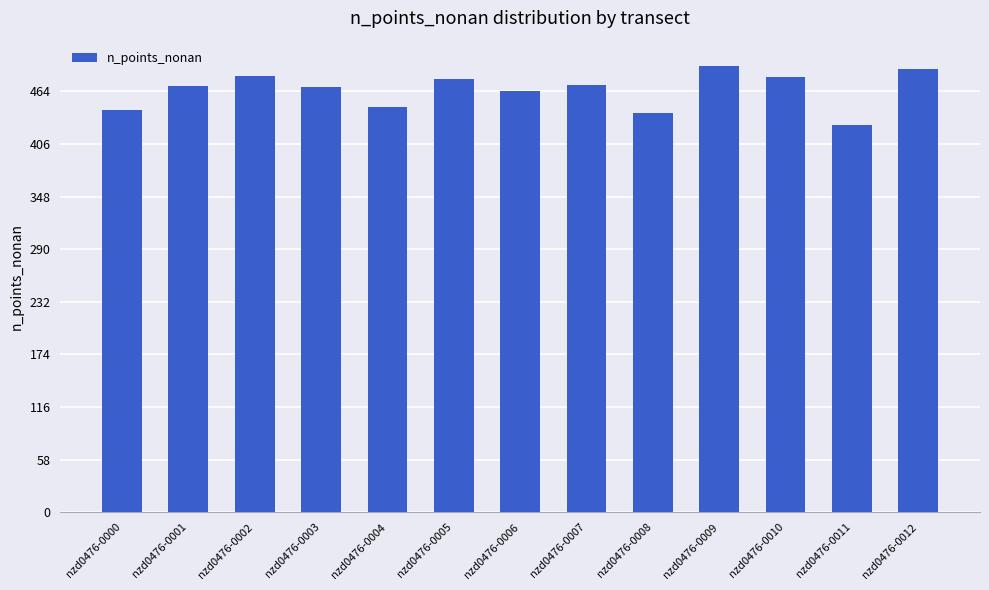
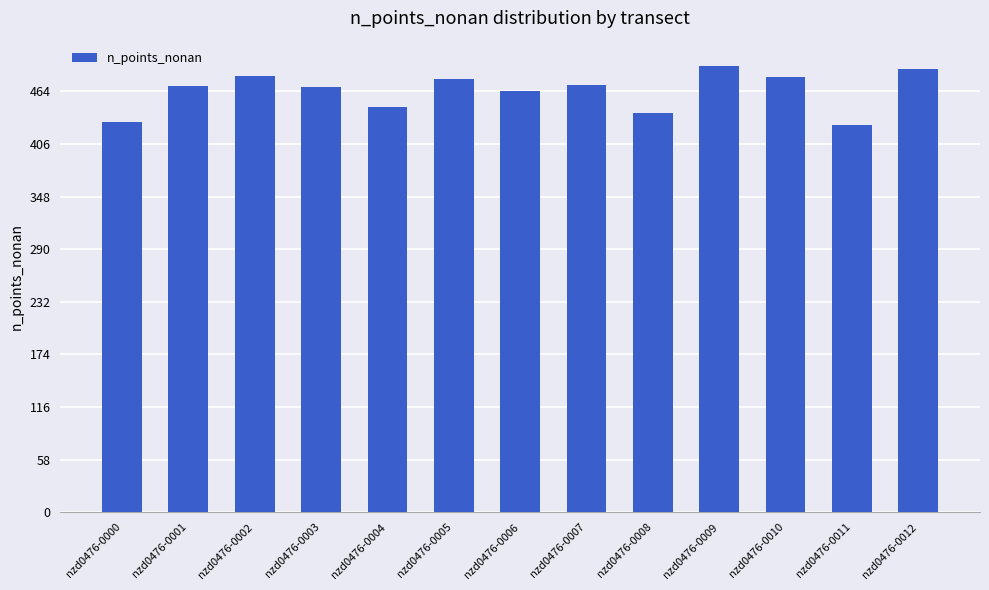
  {
-   "nzd0476-0000": 440,
+   "nzd0476-0000": 430,
    "nzd0476-0001": 470,
    "nzd0476-0002": 480,
    "nzd0476-0003": 470,
    "nzd0476-0004": 450,
    "nzd0476-0005": 480,
    "nzd0476-0006": 470,
    "nzd0476-0007": 470,
    "nzd0476-0008": 440,
    "nzd0476-0009": 490,
    "nzd0476-0010": 480,
    "nzd0476-0011": 430,
    "nzd0476-0012": 490
  }
